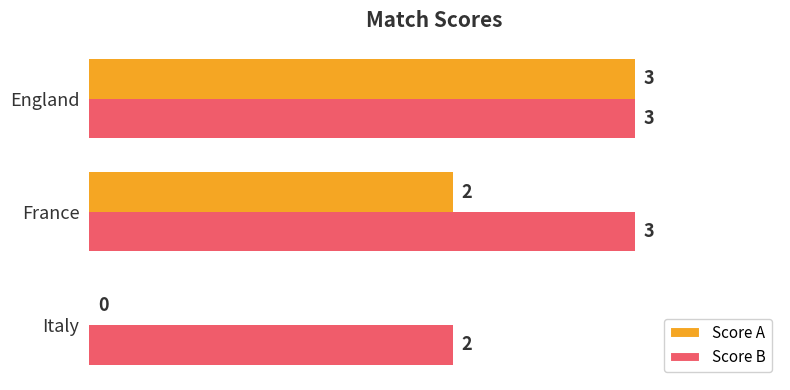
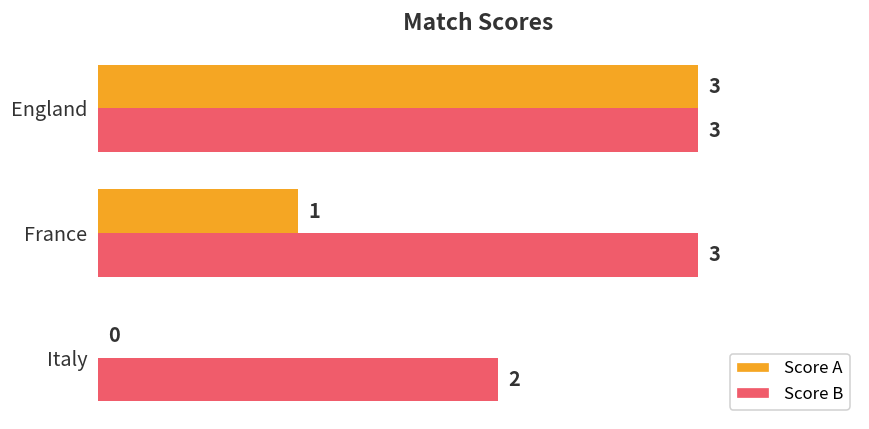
  {
    "Score A": {
      "England": 3,
-     "France": 2,
+     "France": 1,
      "Italy": 0
    },
    "Score B": {
      "England": 3,
      "France": 3,
      "Italy": 2
    }
  }
